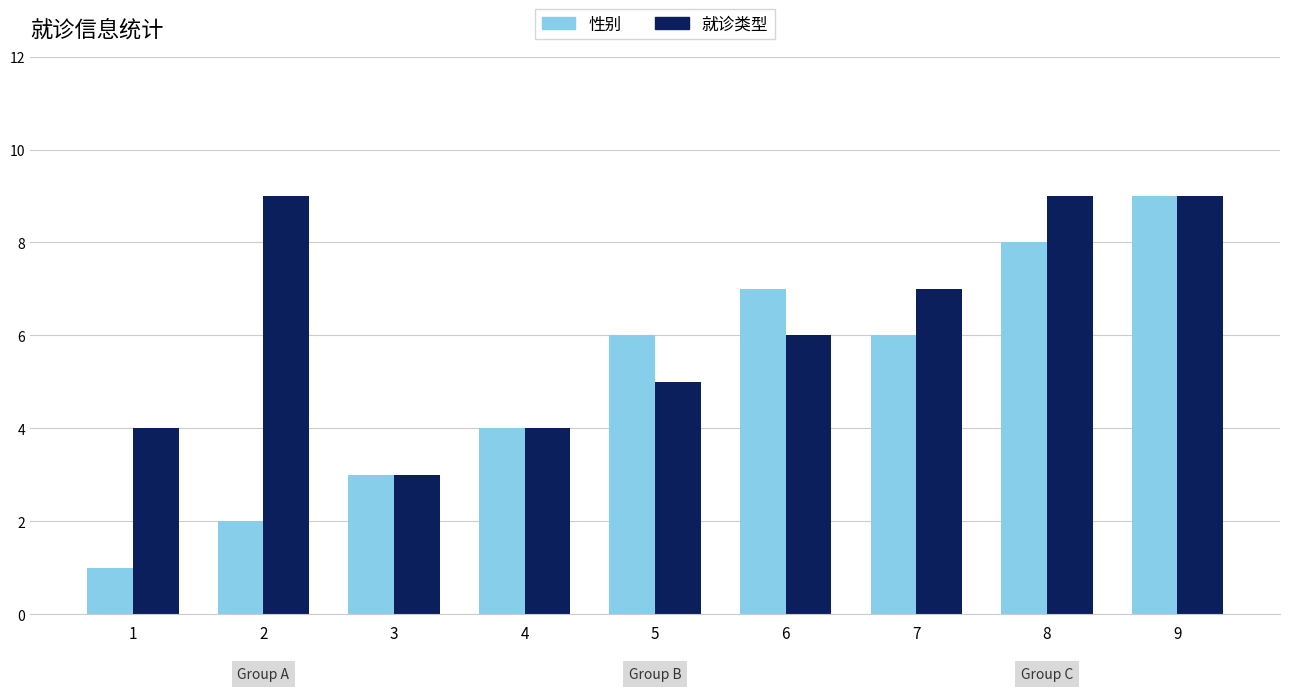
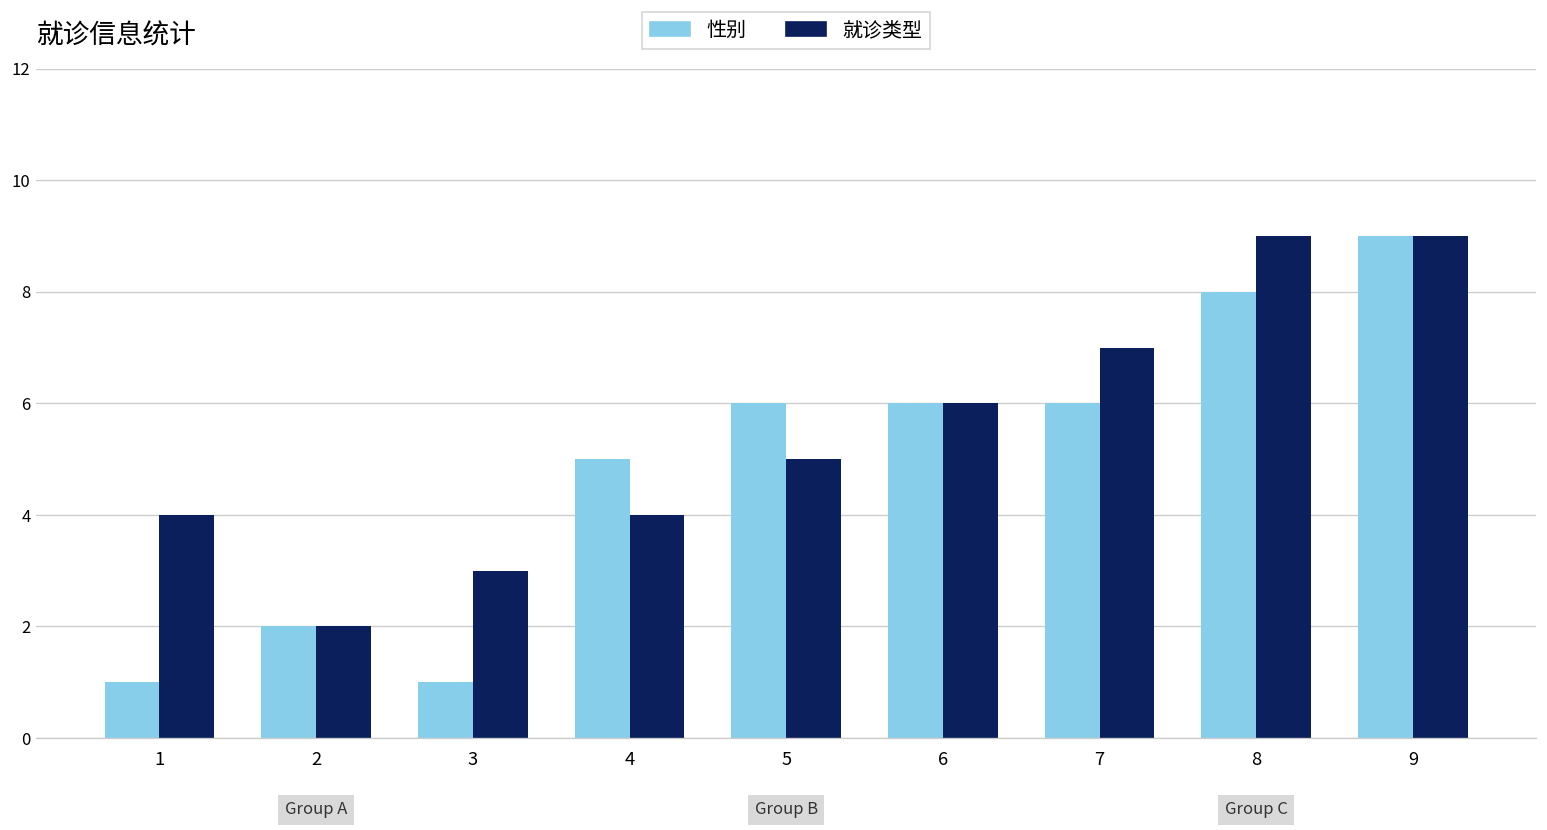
  {
    "性别": {
      "1": 1,
      "2": 2,
-     "3": 3,
-     "4": 4,
+     "3": 1,
+     "4": 5,
      "5": 6,
-     "6": 7,
+     "6": 6,
      "7": 6,
      "8": 8,
      "9": 9
    },
    "就诊类型": {
      "1": 4,
-     "2": 9,
+     "2": 2,
      "3": 3,
      "4": 4,
      "5": 5,
      "6": 6,
      "7": 7,
      "8": 9,
      "9": 9
    }
  }
